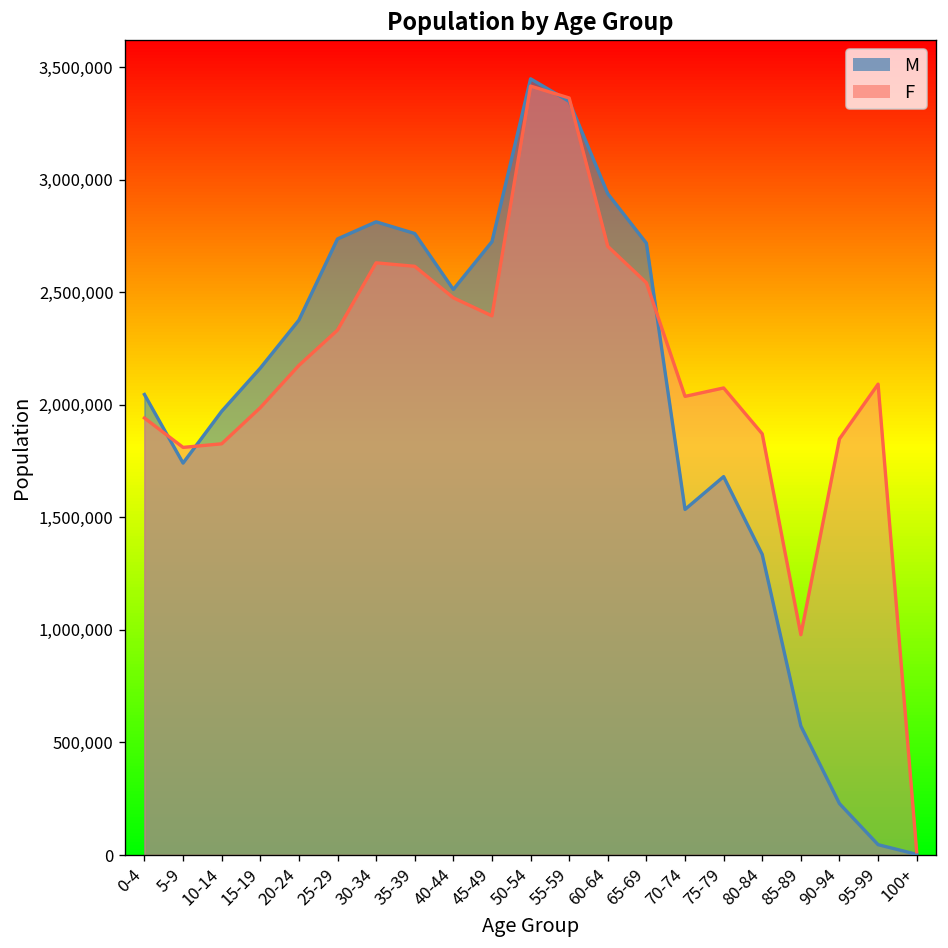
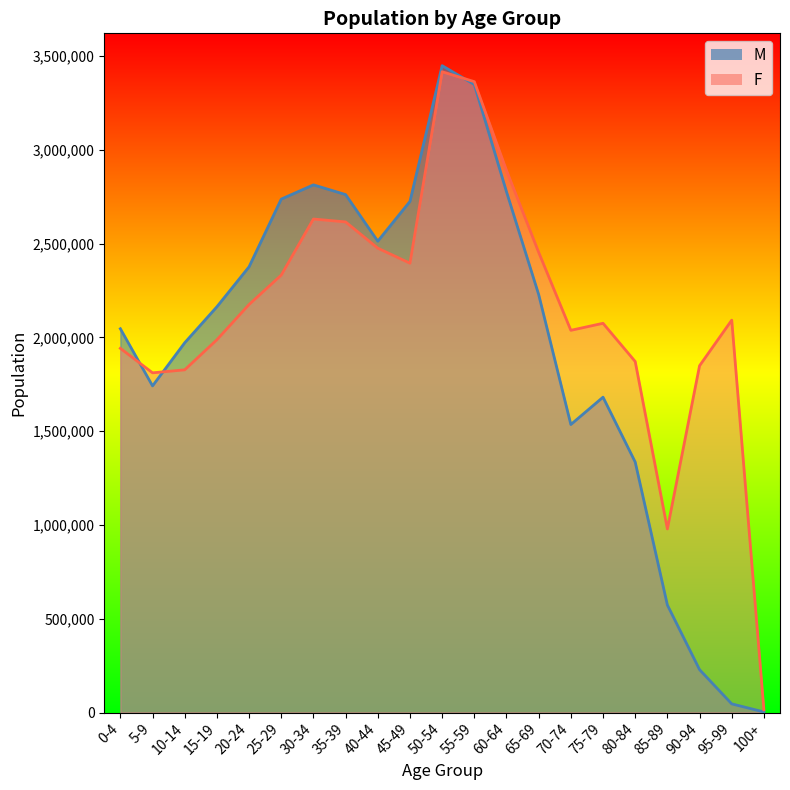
  {
    "M": {
      "0-4": "2,050,000",
      "5-9": "1,740,000",
      "10-14": "1,970,000",
      "15-19": "2,160,000",
      "20-24": "2,380,000",
      "25-29": "2,740,000",
      "30-34": "2,810,000",
      "35-39": "2,760,000",
      "40-44": "2,510,000",
      "45-49": "2,720,000",
      "50-54": "3,450,000",
      "55-59": "3,350,000",
-     "60-64": "2,940,000",
-     "65-69": "2,720,000",
+     "60-64": "2,780,000",
+     "65-69": "2,230,000",
      "70-74": "1,540,000",
      "75-79": "1,680,000",
      "80-84": "1,340,000",
      "85-89": "570,000",
      "90-94": "230,000",
      "95-99": "50,000"
    },
    "F": {
      "0-4": "1,940,000",
      "5-9": "1,810,000",
      "10-14": "1,830,000",
      "15-19": "1,990,000",
      "20-24": "2,180,000",
      "25-29": "2,330,000",
      "30-34": "2,630,000",
      "35-39": "2,620,000",
      "40-44": "2,480,000",
      "45-49": "2,400,000",
      "50-54": "3,420,000",
      "55-59": "3,360,000",
-     "60-64": "2,700,000",
-     "65-69": "2,540,000",
+     "60-64": "2,890,000",
+     "65-69": "2,450,000",
      "70-74": "2,040,000",
      "75-79": "2,070,000",
      "80-84": "1,870,000",
      "85-89": "980,000",
      "90-94": "1,850,000",
      "95-99": "2,090,000"
    }
  }
